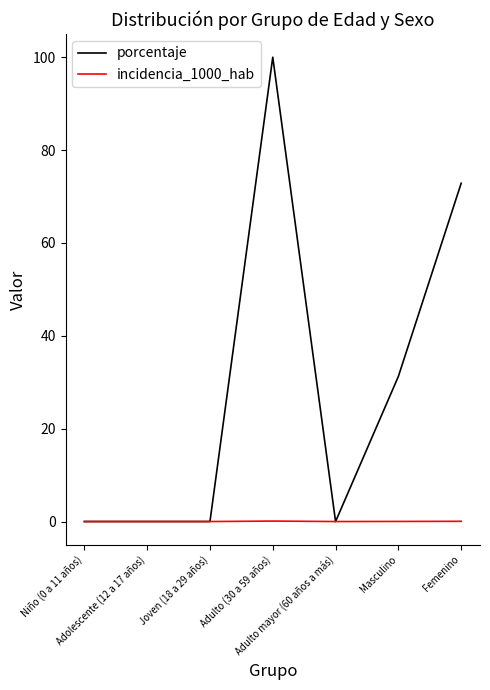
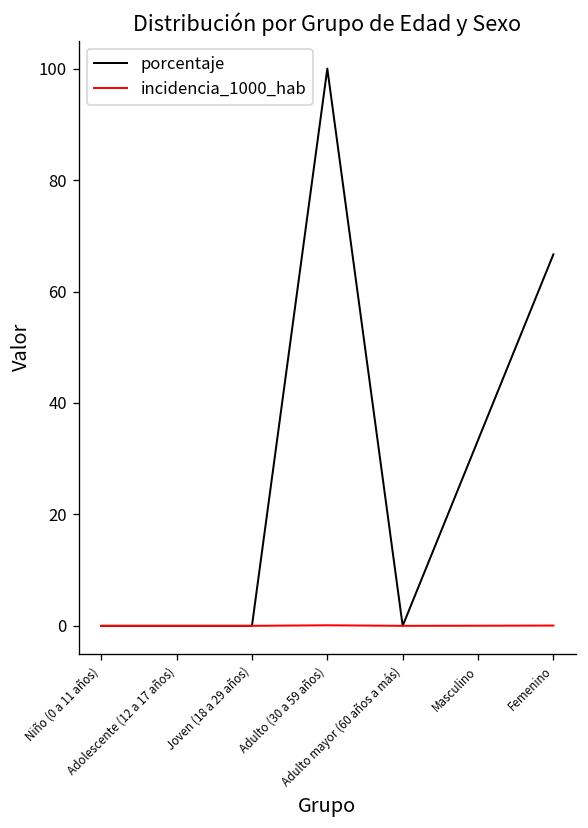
  {
    "porcentaje": {
      "Adulto (30 a 59 años)": 100,
-     "Masculino": 31,
-     "Femenino": 73
+     "Masculino": 33,
+     "Femenino": 67
    },
    "incidencia_1000_hab": {
      "Adulto (30 a 59 años)": 0,
      "Masculino": 0,
      "Femenino": 0
    }
  }
